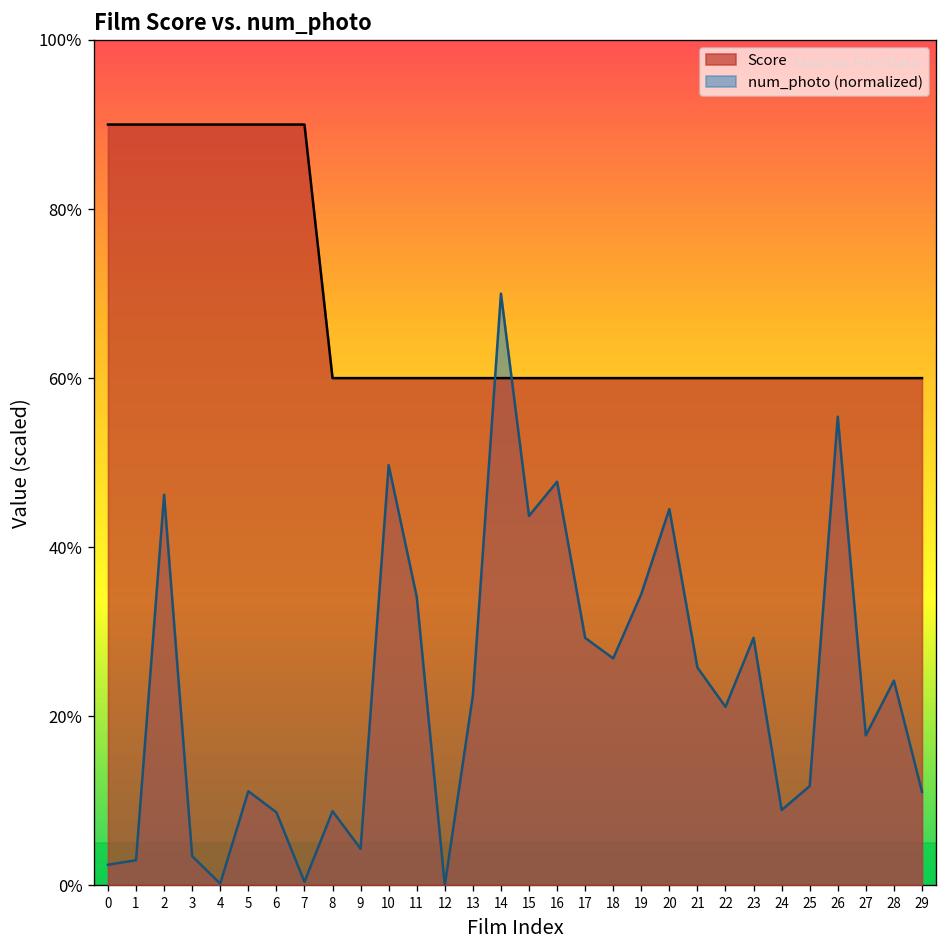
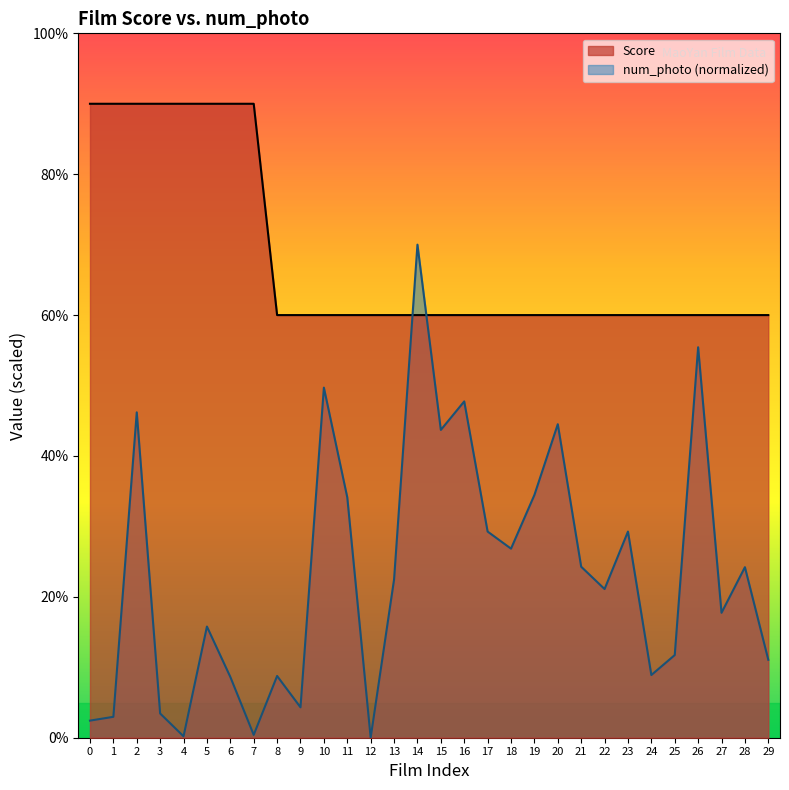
  {
    "Score": {
      "0": "90%",
      "1": "90%",
      "2": "90%",
      "3": "90%",
      "4": "90%",
      "5": "90%",
      "6": "90%",
      "7": "90%",
      "8": "60%",
      "9": "60%",
      "10": "60%",
      "11": "60%",
      "12": "60%",
      "13": "60%",
      "14": "60%",
      "15": "60%",
      "16": "60%",
      "17": "60%",
      "18": "60%",
      "19": "60%",
      "20": "60%",
      "21": "60%",
      "22": "60%",
      "23": "60%",
      "24": "60%",
      "25": "60%",
      "26": "60%",
      "27": "60%",
      "28": "60%",
      "29": "60%"
    },
    "num_photo (normalized)": {
      "2": "46%",
-     "5": "11%",
+     "5": "16%",
      "6": "9%",
      "8": "9%",
      "10": "50%",
      "11": "34%",
      "13": "22%",
      "14": "70%",
      "15": "44%",
      "16": "48%",
      "17": "29%",
      "18": "27%",
      "19": "34%",
      "20": "45%",
-     "21": "26%",
+     "21": "24%",
      "22": "21%",
      "23": "29%",
      "24": "9%",
      "25": "12%",
      "26": "55%",
      "27": "18%",
      "28": "24%",
      "29": "11%"
    }
  }
